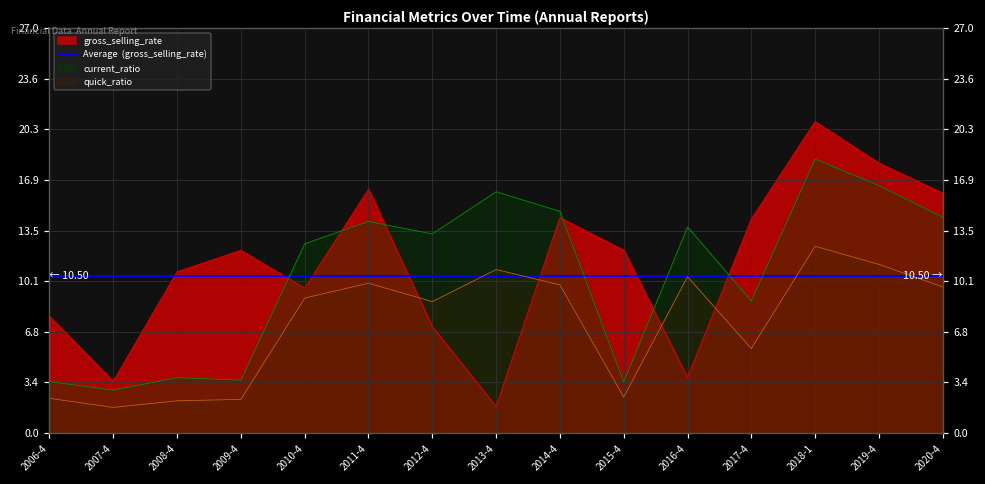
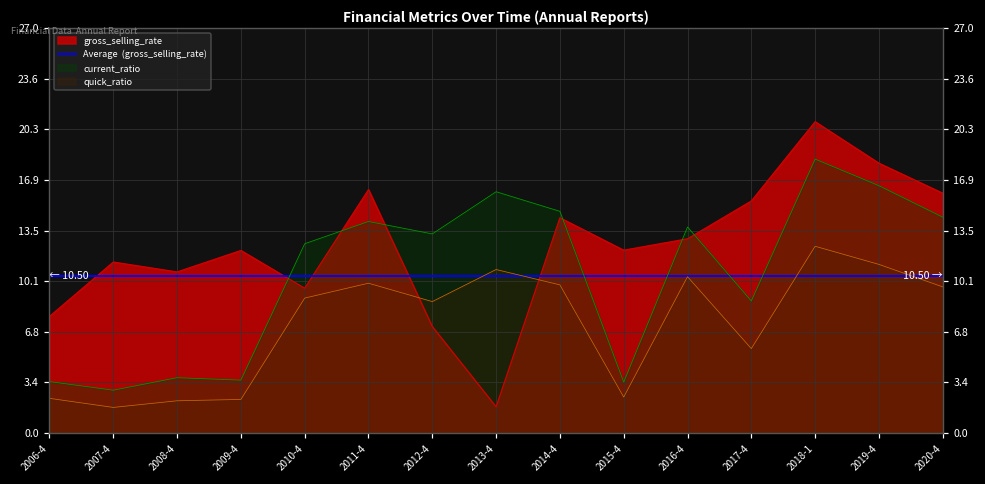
  {
    "gross_selling_rate": {
      "2006-4": 7.8,
-     "2007-4": 3.4,
+     "2007-4": 11.4,
      "2008-4": 10.7,
      "2009-4": 12.2,
      "2010-4": 9.7,
      "2011-4": 16.2,
      "2012-4": 7.1,
      "2013-4": 1.7,
      "2014-4": 14.4,
      "2015-4": 12.2,
-     "2016-4": 3.7,
-     "2017-4": 14.3,
+     "2016-4": 13.0,
+     "2017-4": 15.5,
      "2018-1": 20.8,
      "2019-4": 18.0,
      "2020-4": 16.0
    }
  }
